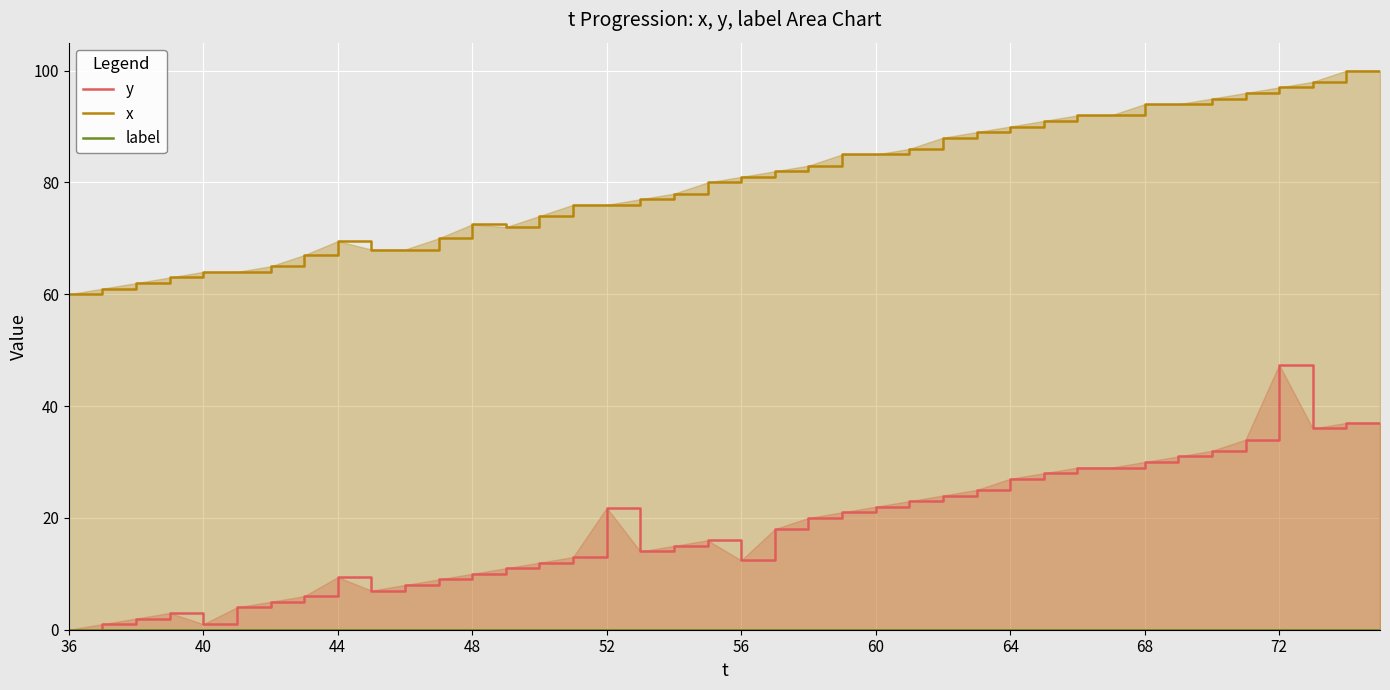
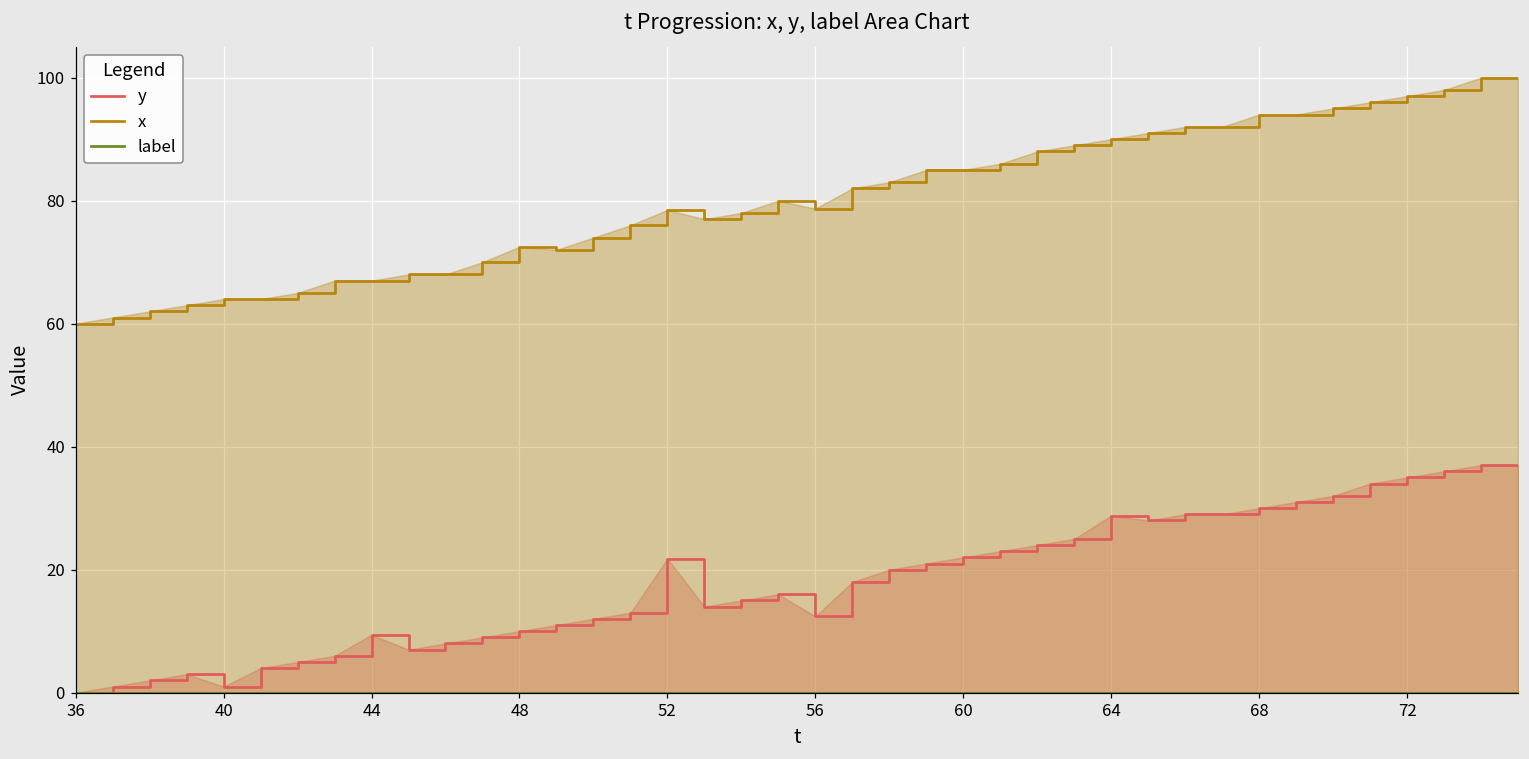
  {
    "y": {
      "40": 1,
      "44": 9,
      "48": 10,
      "52": 22,
      "56": 12,
      "60": 22,
-     "64": 27,
+     "64": 29,
      "68": 30,
-     "72": 47
+     "72": 35
    },
    "x": {
      "36": 60,
      "40": 64,
-     "44": 70,
+     "44": 67,
      "48": 73,
-     "52": 76,
-     "56": 81,
+     "52": 79,
+     "56": 79,
      "60": 85,
      "64": 90,
      "68": 94,
      "72": 97
    },
    "label": {
      "40": 0,
      "44": 0,
      "48": 0,
      "52": 0,
      "56": 0,
      "60": 0,
      "64": 0,
      "68": 0,
      "72": 0
    }
  }
